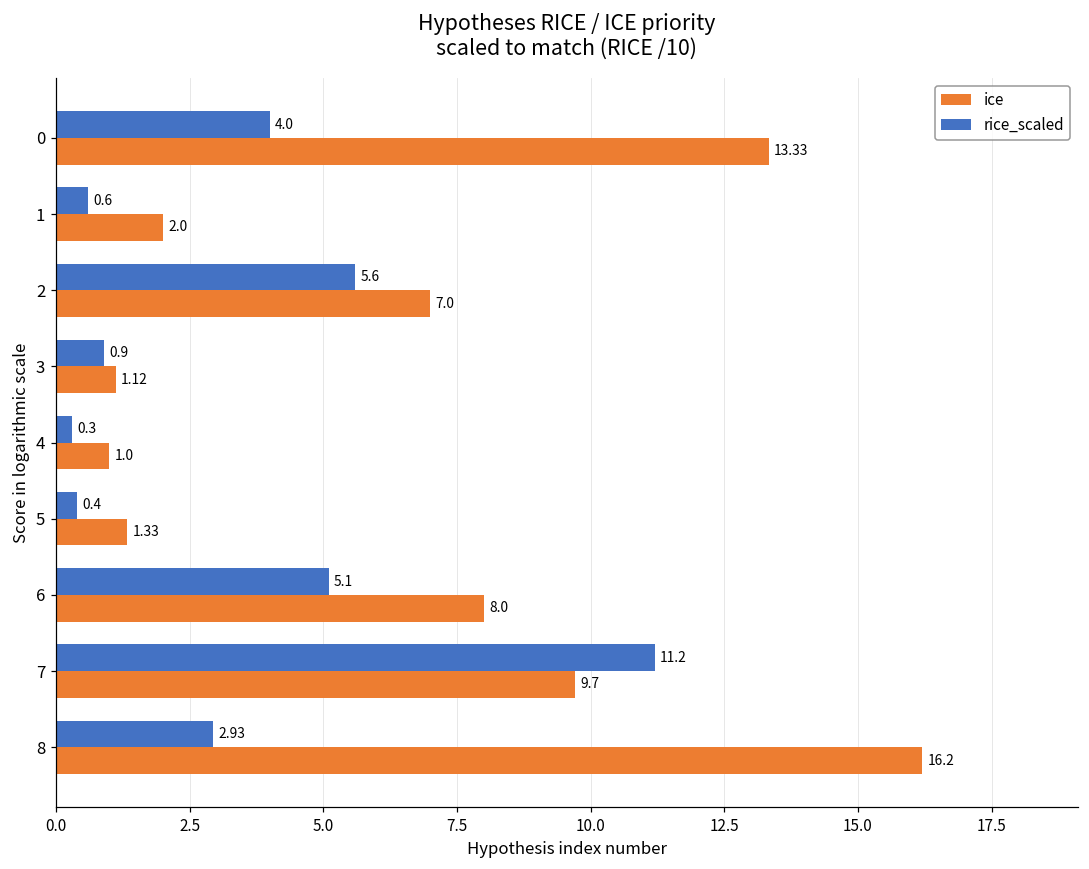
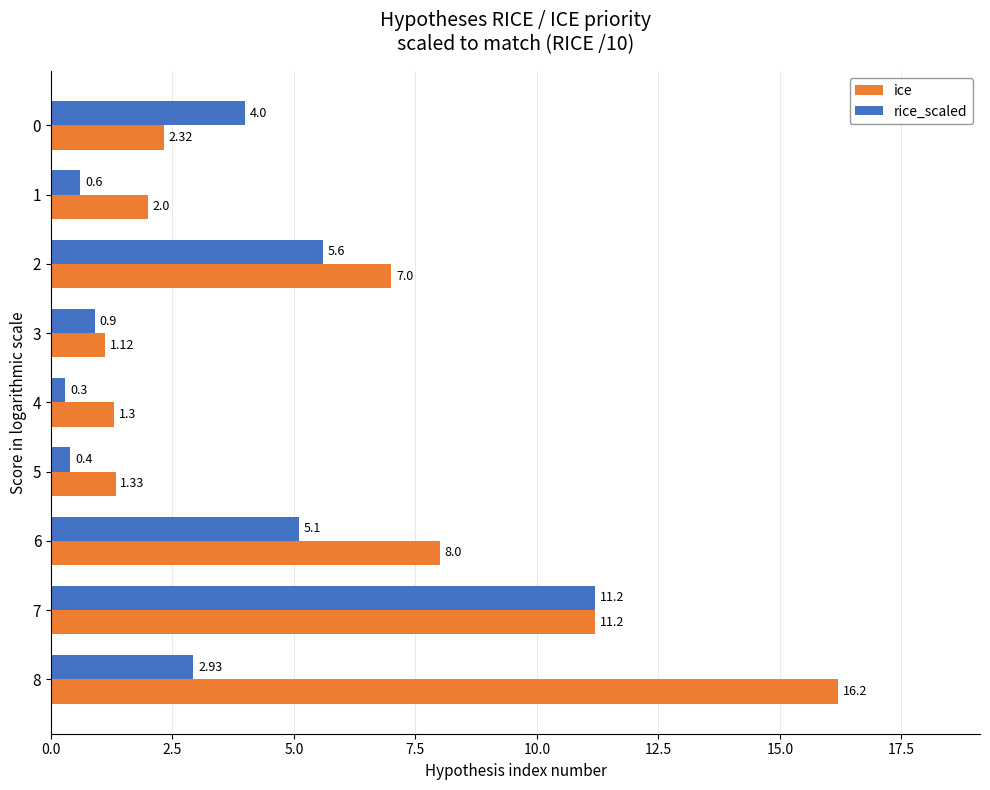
  {
    "ice": {
-     "0": 13.33,
+     "0": 2.32,
      "1": 2.0,
      "2": 7.0,
      "3": 1.12,
-     "4": 1.0,
+     "4": 1.3,
      "5": 1.33,
      "6": 8.0,
-     "7": 9.7,
+     "7": 11.2,
      "8": 16.2
    },
    "rice_scaled": {
      "0": 4.0,
      "1": 0.6,
      "2": 5.6,
      "3": 0.9,
      "4": 0.3,
      "5": 0.4,
      "6": 5.1,
      "7": 11.2,
      "8": 2.93
    }
  }
